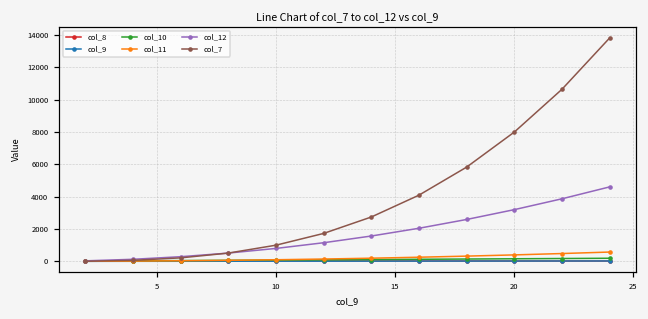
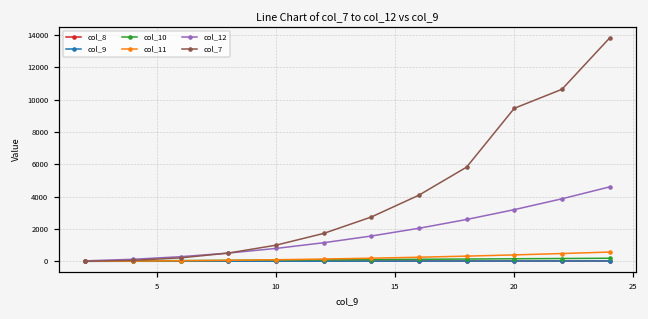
  {
    "col_11": {
      "20": 400
    },
    "col_12": {
      "10": 800,
      "20": 3200
    },
    "col_7": {
      "10": 1000,
-     "20": 8000
+     "20": 9500
    }
  }
